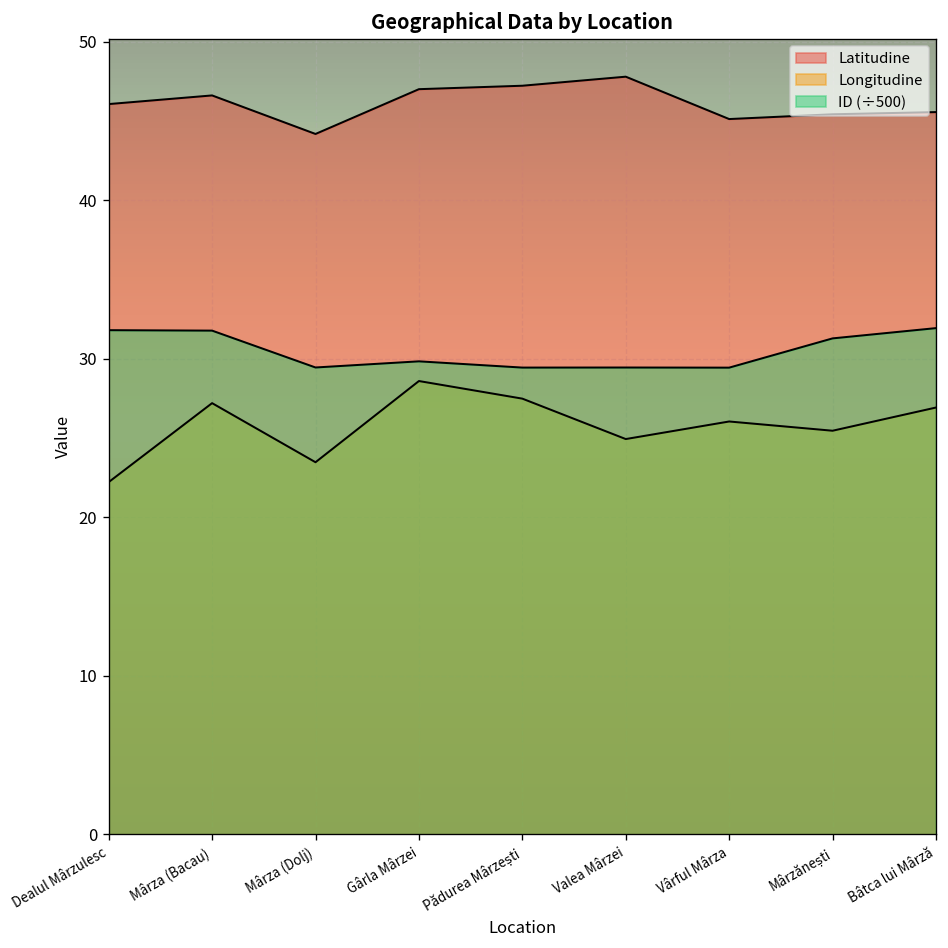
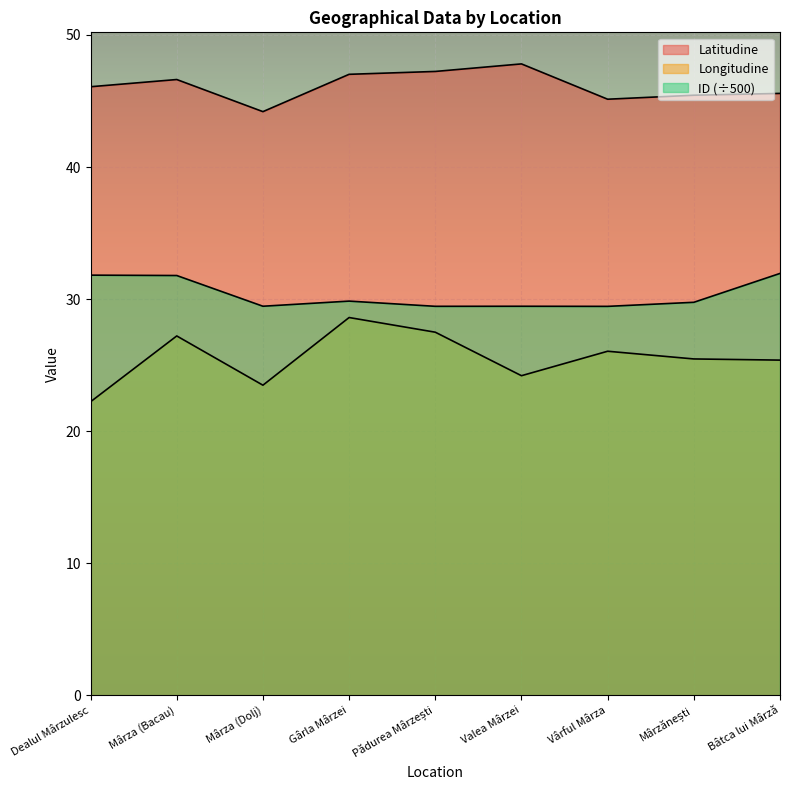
  {
    "Latitudine": {
      "Dealul Mârzulesc": 46.1,
      "Mârza (Bacau)": 46.6,
      "Mârza (Dolj)": 44.2,
      "Gârla Mârzei": 47.0,
      "Pădurea Mârzești": 47.2,
      "Valea Mârzei": 47.8,
      "Vârful Mârza": 45.1,
      "Bâtca lui Mârză": 45.6
    },
    "Longitudine": {
      "Dealul Mârzulesc": 22.2,
      "Mârza (Bacau)": 27.2,
      "Mârza (Dolj)": 23.5,
      "Gârla Mârzei": 28.6,
      "Pădurea Mârzești": 27.5,
-     "Valea Mârzei": 24.9,
+     "Valea Mârzei": 24.2,
      "Vârful Mârza": 26.1,
      "Mârzănești": 25.5,
-     "Bâtca lui Mârză": 26.9
+     "Bâtca lui Mârză": 25.4
    },
    "ID (÷500)": {
      "Dealul Mârzulesc": 31.8,
      "Mârza (Bacau)": 31.8,
      "Mârza (Dolj)": 29.5,
      "Gârla Mârzei": 29.8,
      "Pădurea Mârzești": 29.5,
      "Valea Mârzei": 29.5,
      "Vârful Mârza": 29.4,
-     "Mârzănești": 31.3,
+     "Mârzănești": 29.8,
      "Bâtca lui Mârză": 31.9
    }
  }
